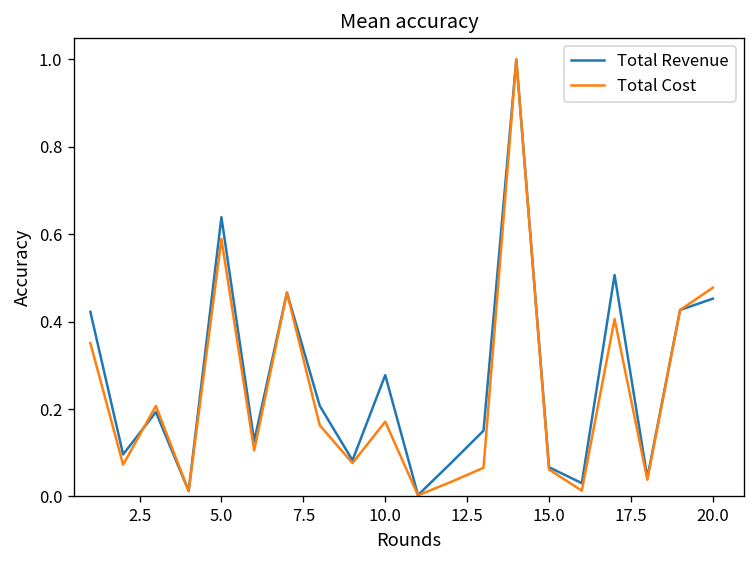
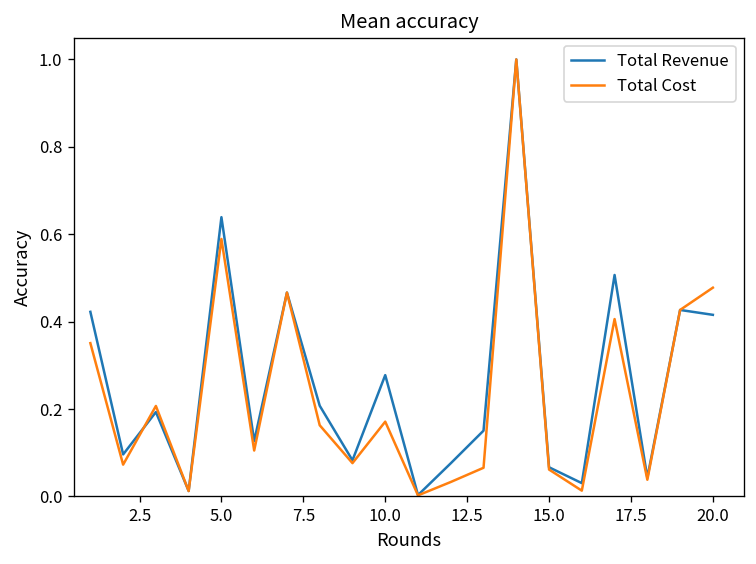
  {
    "Total Revenue": {
      "5.0": 0.64,
      "10.0": 0.28,
-     "20.0": 0.45
+     "20.0": 0.42
    },
    "Total Cost": {
      "5.0": 0.59,
      "10.0": 0.17,
      "20.0": 0.48
    }
  }
